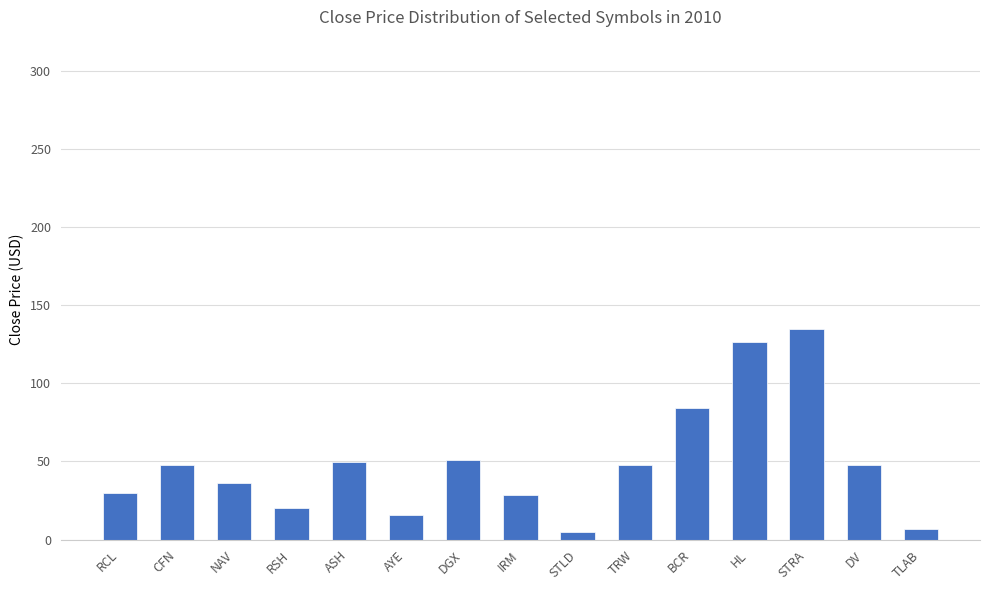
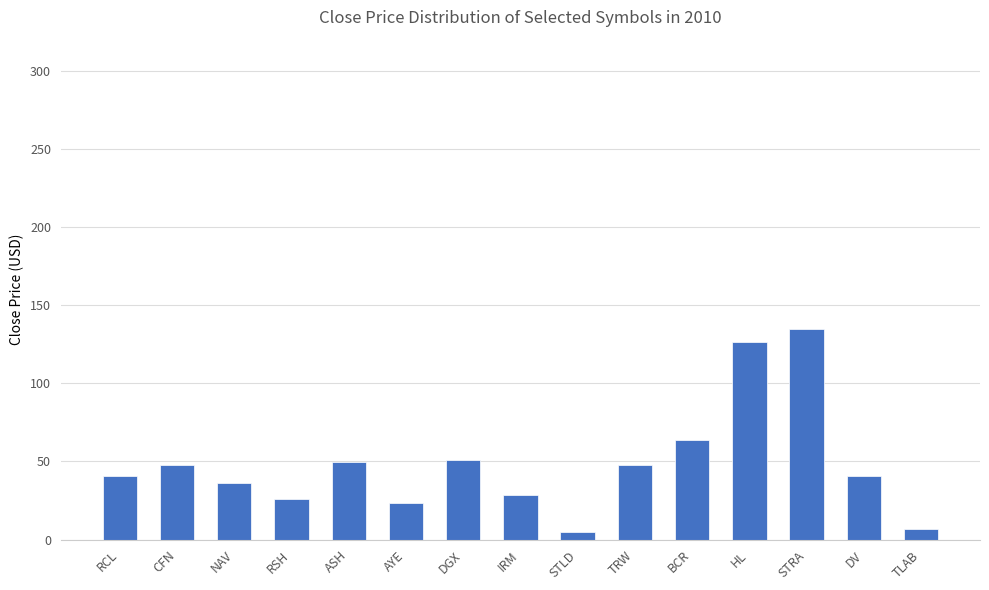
  {
-   "RCL": 30,
+   "RCL": 41,
    "CFN": 47,
    "NAV": 37,
-   "RSH": 20,
+   "RSH": 26,
    "ASH": 50,
-   "AYE": 16,
+   "AYE": 23,
    "DGX": 51,
    "IRM": 29,
    "STLD": 5,
    "TRW": 48,
-   "BCR": 84,
+   "BCR": 64,
    "HL": 127,
    "STRA": 135,
-   "DV": 48,
+   "DV": 41,
    "TLAB": 7
  }
